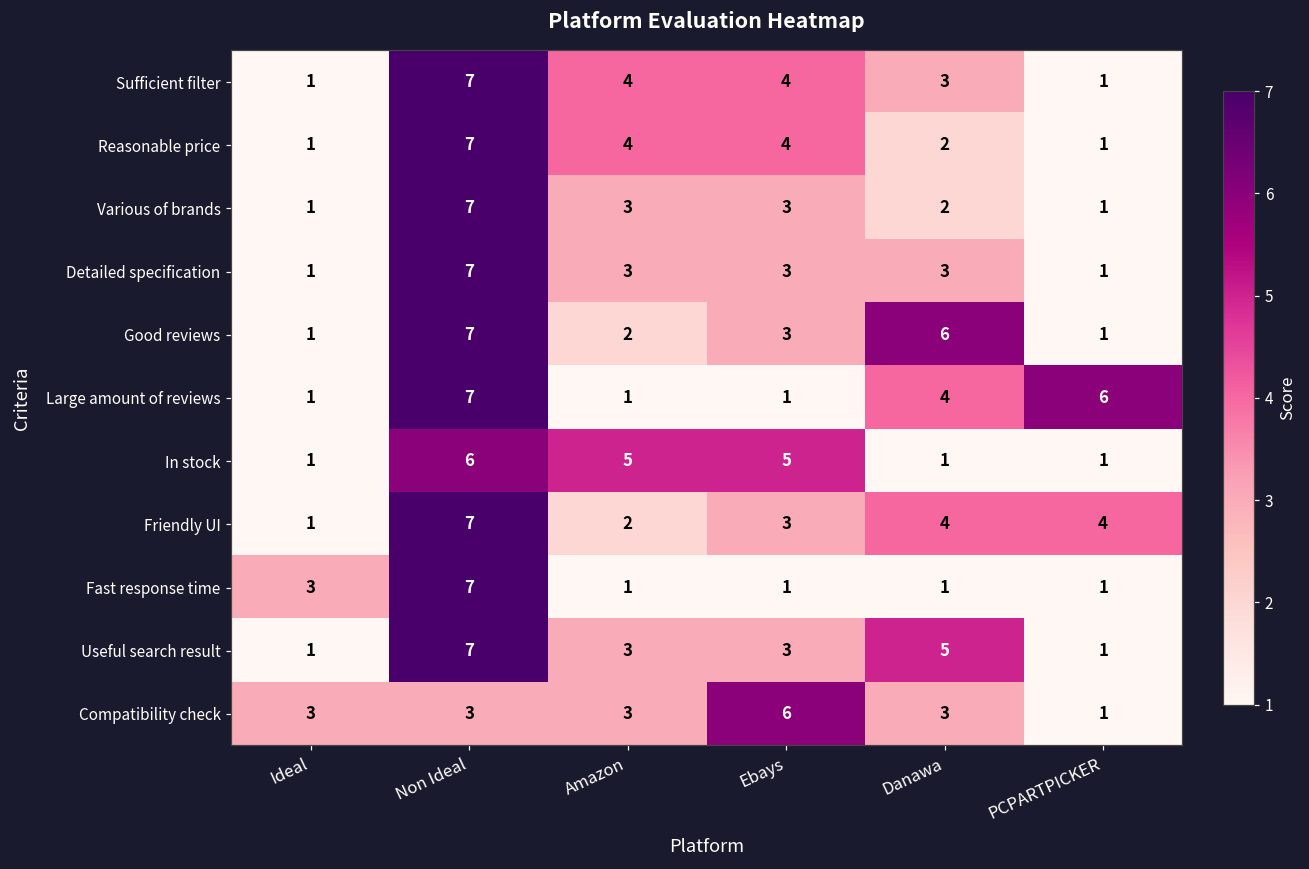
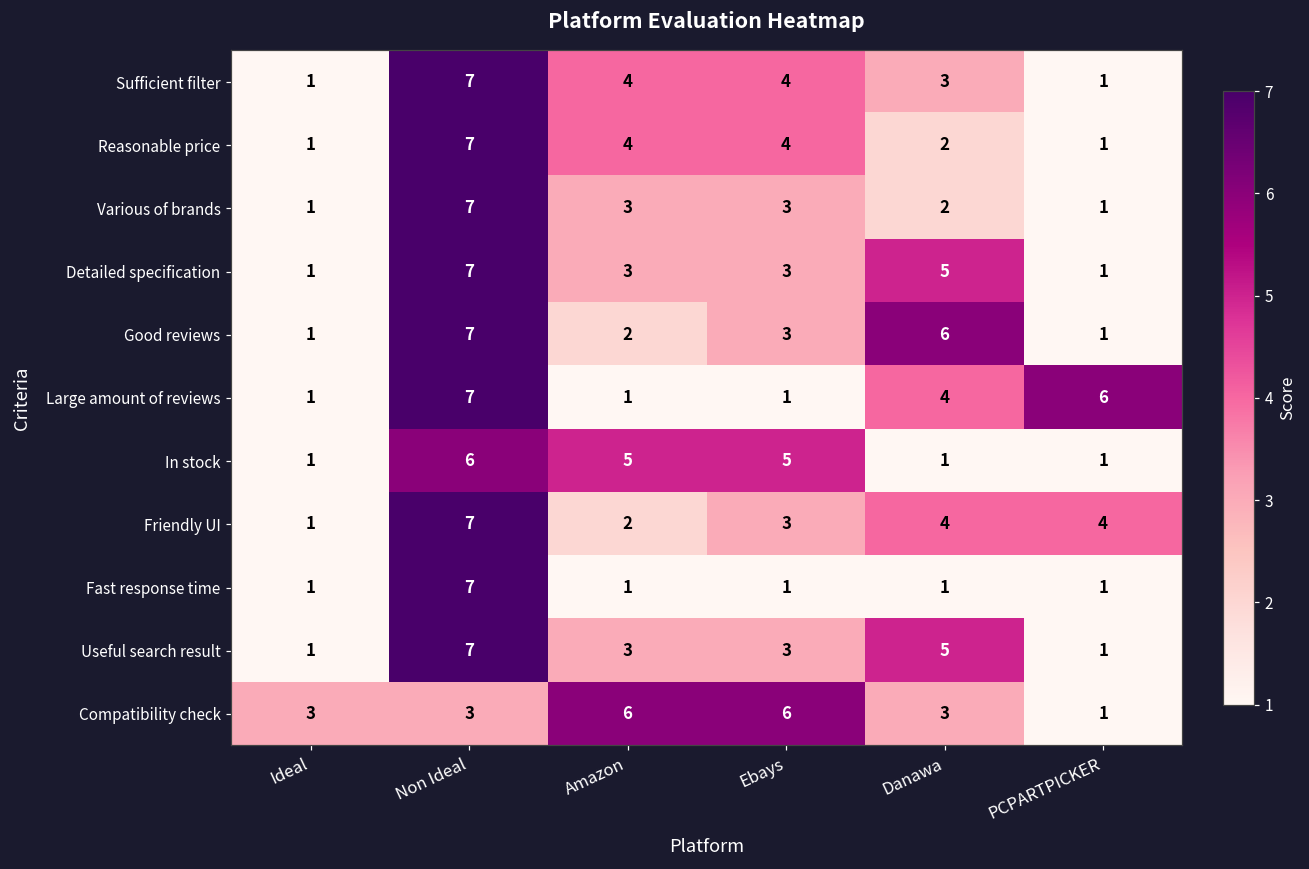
  {
    "Sufficient filter": {
      "Ideal": 1,
      "Non Ideal": 7,
      "Amazon": 4,
      "Ebays": 4,
      "Danawa": 3,
      "PCPARTPICKER": 1
    },
    "Reasonable price": {
      "Ideal": 1,
      "Non Ideal": 7,
      "Amazon": 4,
      "Ebays": 4,
      "Danawa": 2,
      "PCPARTPICKER": 1
    },
    "Various of brands": {
      "Ideal": 1,
      "Non Ideal": 7,
      "Amazon": 3,
      "Ebays": 3,
      "Danawa": 2,
      "PCPARTPICKER": 1
    },
    "Detailed specification": {
      "Ideal": 1,
      "Non Ideal": 7,
      "Amazon": 3,
      "Ebays": 3,
-     "Danawa": 3,
+     "Danawa": 5,
      "PCPARTPICKER": 1
    },
    "Good reviews": {
      "Ideal": 1,
      "Non Ideal": 7,
      "Amazon": 2,
      "Ebays": 3,
      "Danawa": 6,
      "PCPARTPICKER": 1
    },
    "Large amount of reviews": {
      "Ideal": 1,
      "Non Ideal": 7,
      "Amazon": 1,
      "Ebays": 1,
      "Danawa": 4,
      "PCPARTPICKER": 6
    },
    "In stock": {
      "Ideal": 1,
      "Non Ideal": 6,
      "Amazon": 5,
      "Ebays": 5,
      "Danawa": 1,
      "PCPARTPICKER": 1
    },
    "Friendly UI": {
      "Ideal": 1,
      "Non Ideal": 7,
      "Amazon": 2,
      "Ebays": 3,
      "Danawa": 4,
      "PCPARTPICKER": 4
    },
    "Fast response time": {
-     "Ideal": 3,
+     "Ideal": 1,
      "Non Ideal": 7,
      "Amazon": 1,
      "Ebays": 1,
      "Danawa": 1,
      "PCPARTPICKER": 1
    },
    "Useful search result": {
      "Ideal": 1,
      "Non Ideal": 7,
      "Amazon": 3,
      "Ebays": 3,
      "Danawa": 5,
      "PCPARTPICKER": 1
    },
    "Compatibility check": {
      "Ideal": 3,
      "Non Ideal": 3,
-     "Amazon": 3,
+     "Amazon": 6,
      "Ebays": 6,
      "Danawa": 3,
      "PCPARTPICKER": 1
    }
  }
